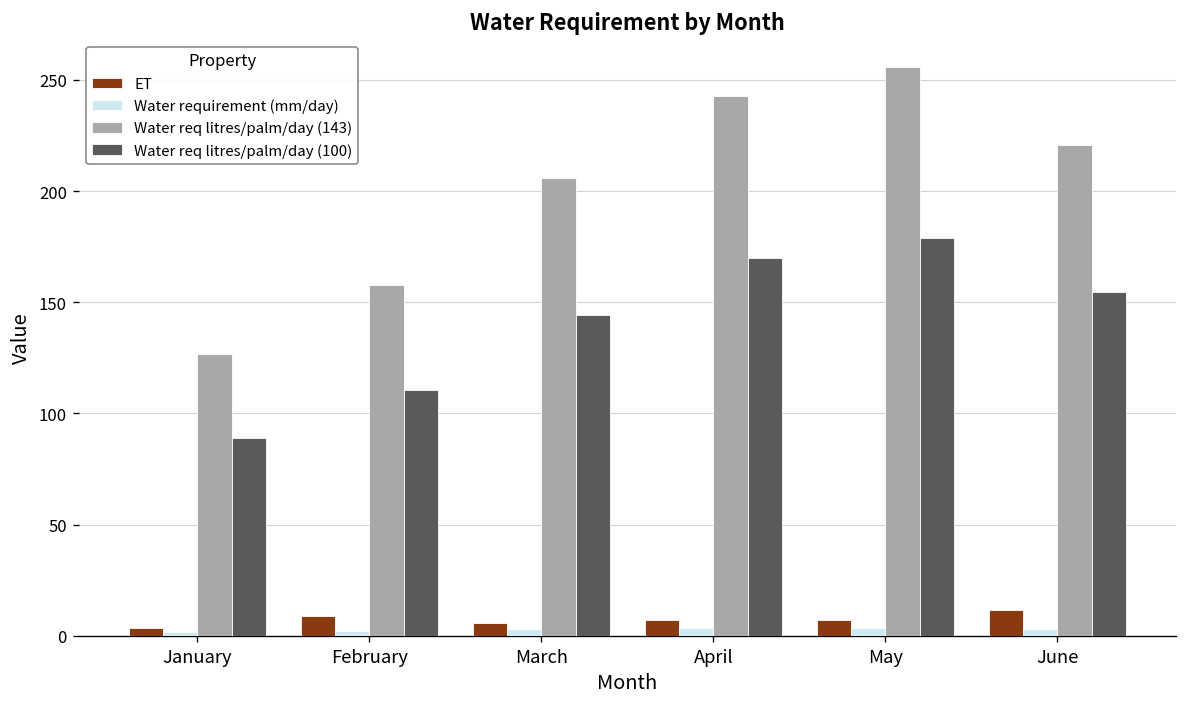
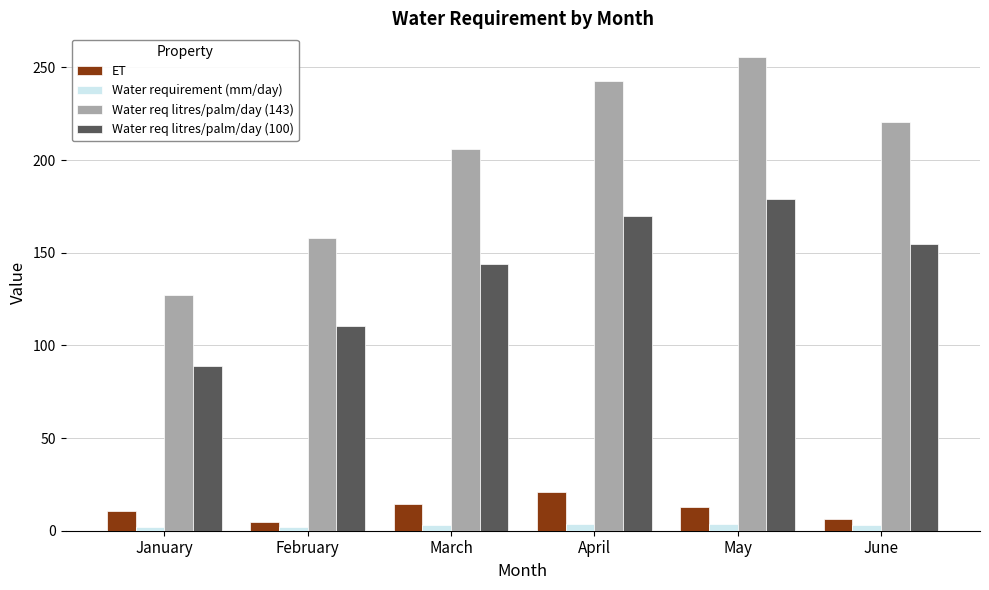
  {
    "ET": {
-     "January": 4,
-     "February": 9,
-     "March": 6,
-     "April": 7,
-     "May": 7,
-     "June": 12
+     "January": 11,
+     "February": 5,
+     "March": 14,
+     "April": 21,
+     "May": 13,
+     "June": 6
    },
    "Water requirement (mm/day)": {
      "January": 2,
      "February": 2,
      "March": 3,
      "April": 3,
      "May": 4,
      "June": 3
    },
    "Water req litres/palm/day (143)": {
      "January": 127,
      "February": 158,
      "March": 206,
      "April": 243,
      "May": 256,
      "June": 221
    },
    "Water req litres/palm/day (100)": {
      "January": 89,
      "February": 110,
      "March": 144,
      "April": 170,
      "May": 179,
      "June": 154
    }
  }
